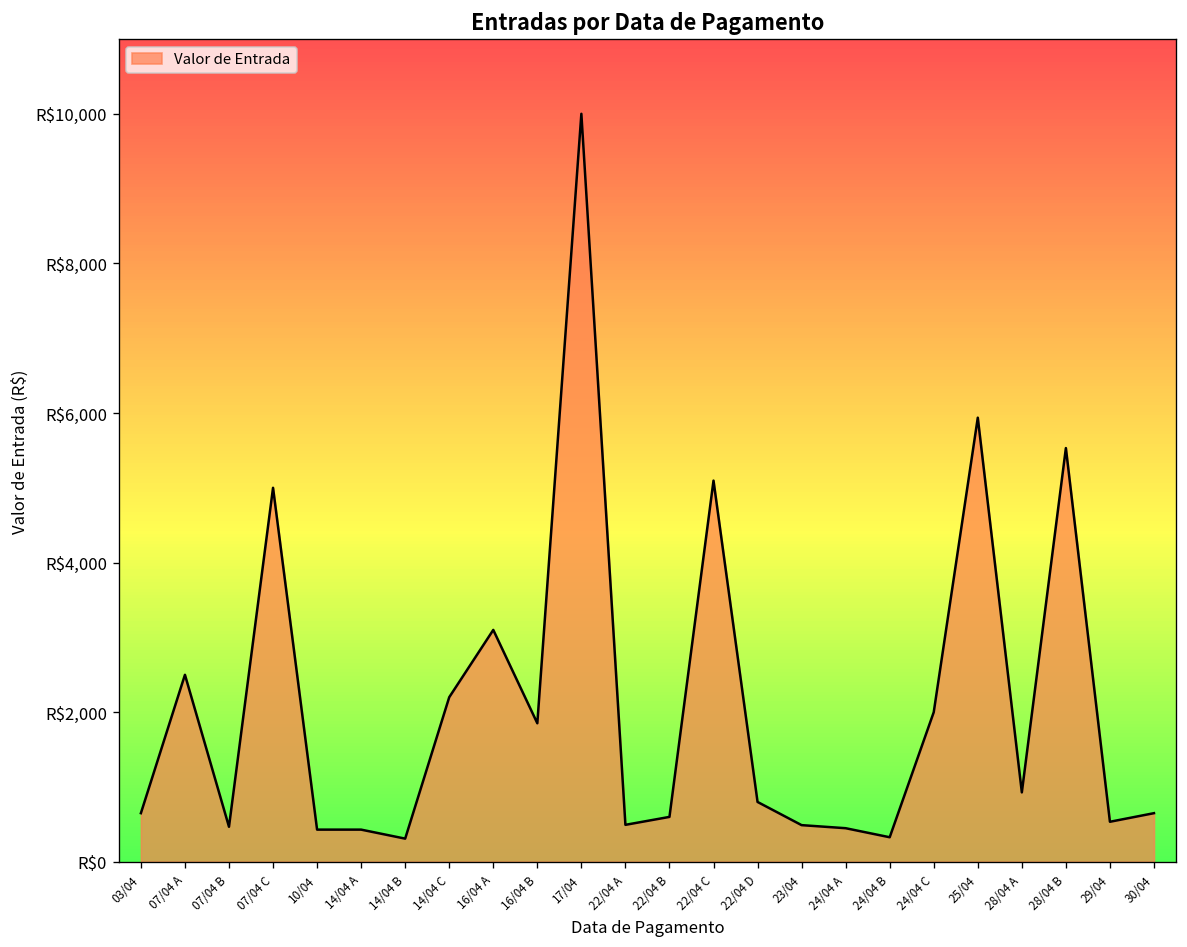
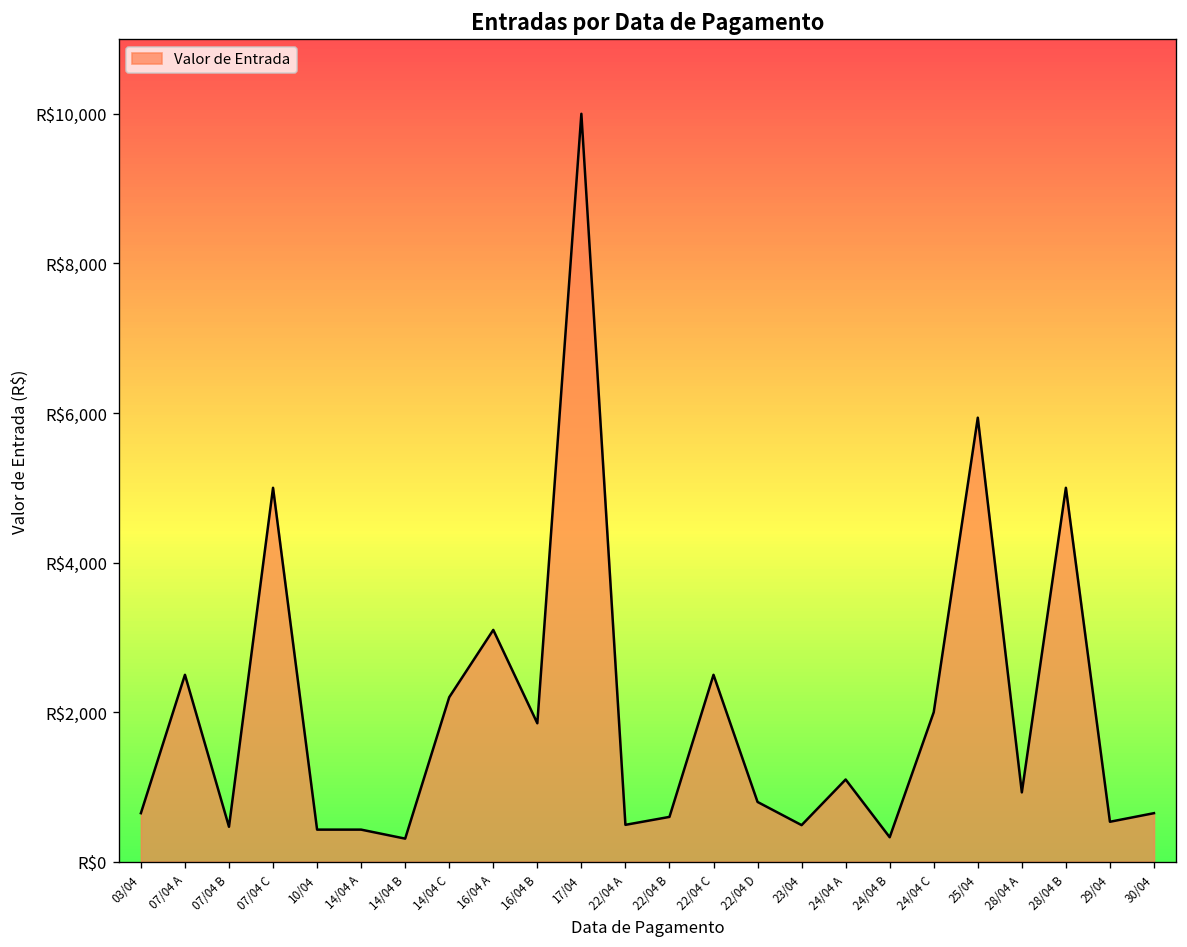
  {
    "03/04": "R$700",
    "07/04 A": "R$2,500",
    "07/04 B": "R$500",
    "07/04 C": "R$5,000",
    "10/04": "R$400",
    "14/04 A": "R$400",
    "14/04 B": "R$300",
    "14/04 C": "R$2,200",
    "16/04 A": "R$3,100",
    "16/04 B": "R$1,900",
    "17/04": "R$10,000",
    "22/04 A": "R$500",
    "22/04 B": "R$600",
-   "22/04 C": "R$5,100",
+   "22/04 C": "R$2,500",
    "22/04 D": "R$800",
    "23/04": "R$500",
-   "24/04 A": "R$400",
+   "24/04 A": "R$1,100",
    "24/04 B": "R$300",
    "24/04 C": "R$2,000",
    "25/04": "R$5,900",
    "28/04 A": "R$900",
-   "28/04 B": "R$5,500",
+   "28/04 B": "R$5,000",
    "29/04": "R$500",
    "30/04": "R$700"
  }
